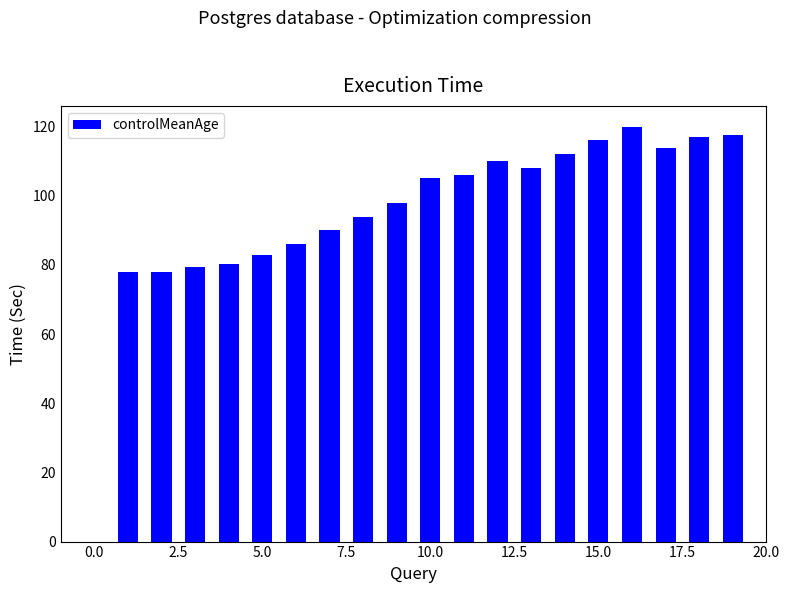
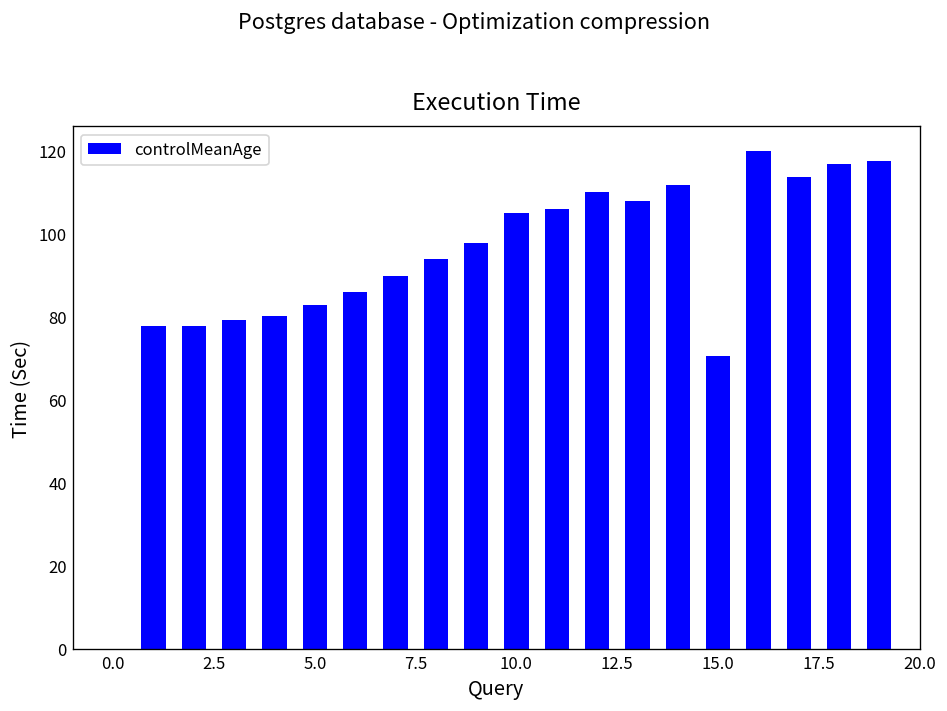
  {
    "0.0": 0,
    "5.0": 83,
    "10.0": 105,
-   "15.0": 116
+   "15.0": 71
  }
